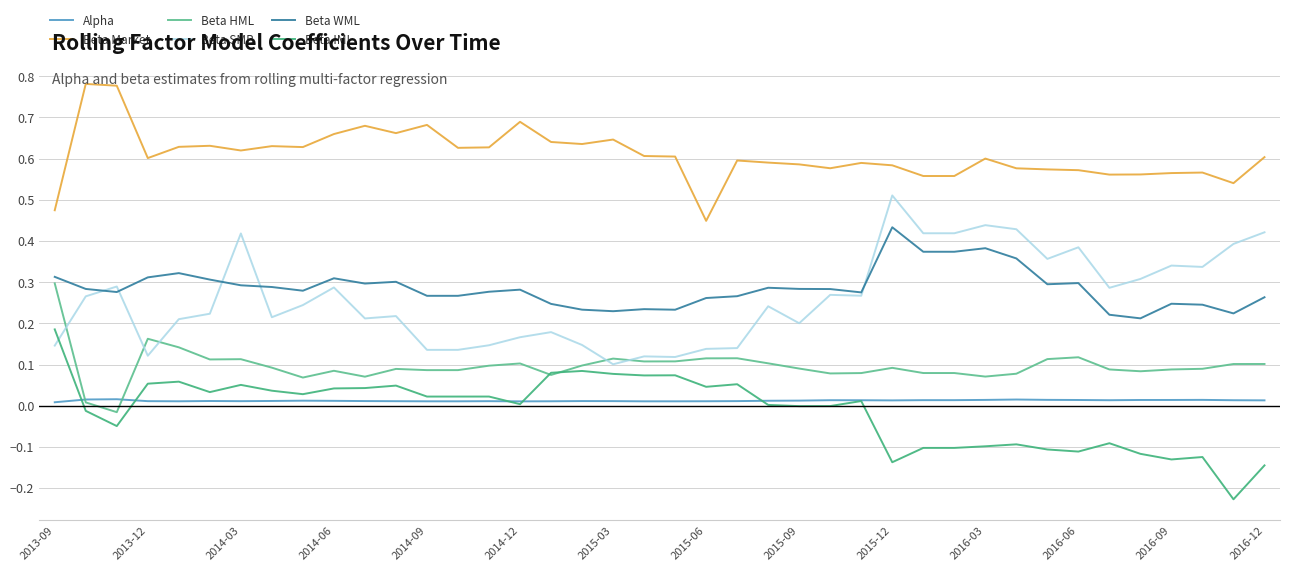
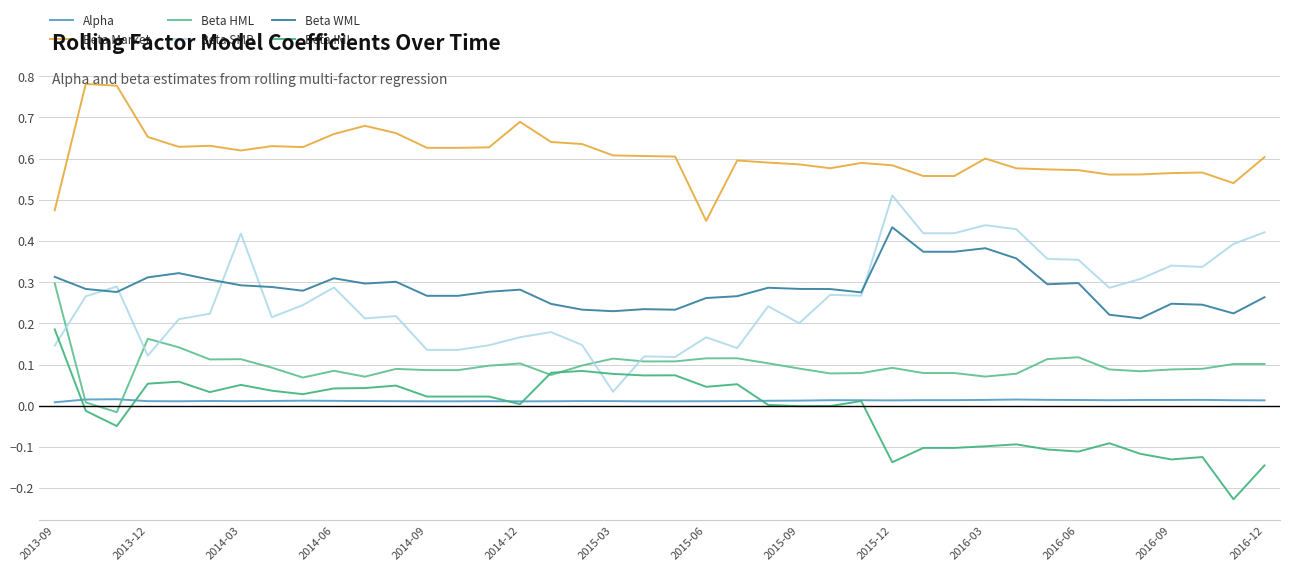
  {
    "Beta Market": {
      "2013-09": 0.47,
-     "2013-12": 0.60,
+     "2013-12": 0.65,
      "2014-03": 0.62,
      "2014-06": 0.66,
-     "2014-09": 0.68,
+     "2014-09": 0.63,
      "2014-12": 0.69,
-     "2015-03": 0.65,
+     "2015-03": 0.61,
      "2015-06": 0.45,
      "2015-09": 0.59,
      "2015-12": 0.58,
      "2016-03": 0.60,
      "2016-06": 0.57,
      "2016-09": 0.56,
      "2016-12": 0.60
    },
    "Beta SMB": {
      "2013-09": 0.15,
      "2013-12": 0.12,
      "2014-03": 0.42,
      "2014-06": 0.29,
      "2014-09": 0.14,
      "2014-12": 0.17,
-     "2015-03": 0.10,
-     "2015-06": 0.14,
+     "2015-03": 0.03,
+     "2015-06": 0.17,
      "2015-09": 0.20,
      "2015-12": 0.51,
      "2016-03": 0.44,
-     "2016-06": 0.38,
+     "2016-06": 0.35,
      "2016-09": 0.34,
      "2016-12": 0.42
    }
  }
